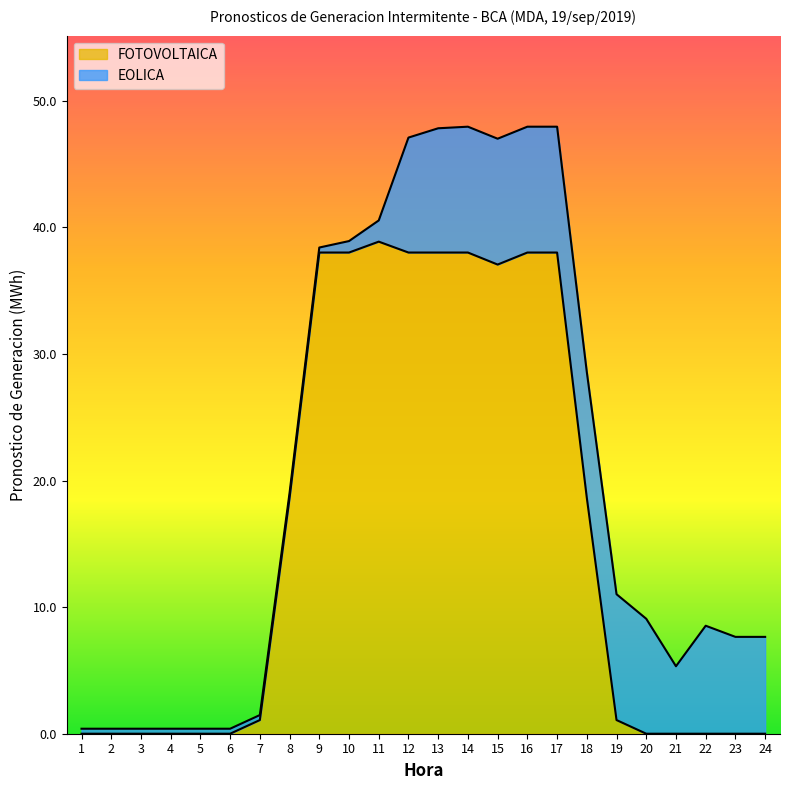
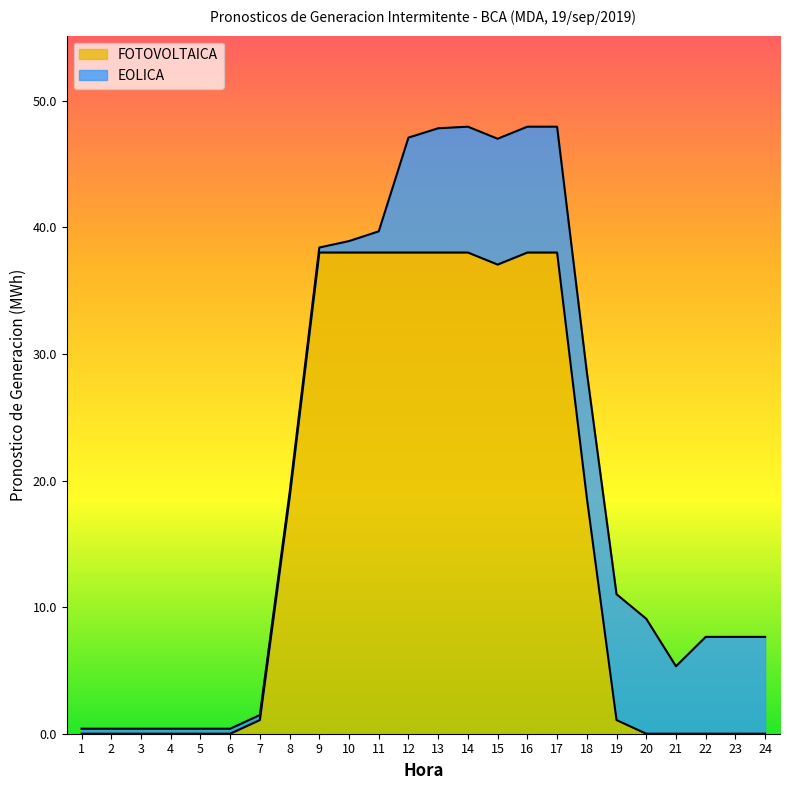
  {
    "FOTOVOLTAICA": {
      "1": 0.0,
      "2": 0.0,
      "3": 0.0,
      "4": 0.0,
      "5": 0.0,
      "6": 0.0,
      "7": 1.1,
      "8": 18.6,
      "9": 38.0,
      "10": 38.0,
-     "11": 38.9,
+     "11": 38.0,
      "12": 38.0,
      "13": 38.0,
      "14": 38.0,
      "15": 37.1,
      "16": 38.0,
      "17": 38.0,
      "18": 18.6,
      "19": 1.1,
      "20": 0.0,
      "21": 0.0,
      "22": 0.0,
      "23": 0.0,
      "24": 0.0
    },
    "EOLICA": {
      "1": 0.4,
      "2": 0.4,
      "3": 0.4,
      "4": 0.4,
      "5": 0.4,
      "6": 0.4,
      "7": 0.4,
      "8": 0.4,
      "9": 0.4,
      "10": 0.9,
      "11": 1.7,
      "12": 9.1,
      "13": 9.8,
      "14": 9.9,
      "15": 9.9,
      "16": 9.9,
      "17": 9.9,
      "18": 9.9,
      "19": 9.9,
      "20": 9.1,
      "21": 5.3,
-     "22": 8.5,
+     "22": 7.7,
      "23": 7.7,
      "24": 7.7
    }
  }
